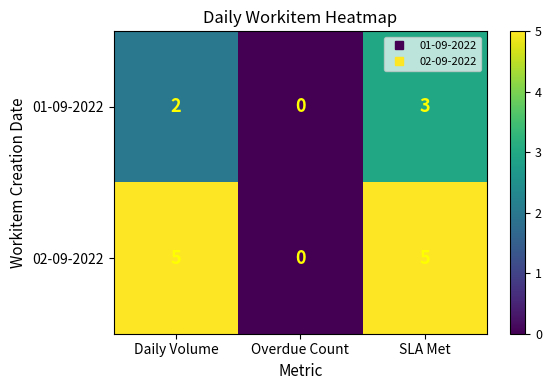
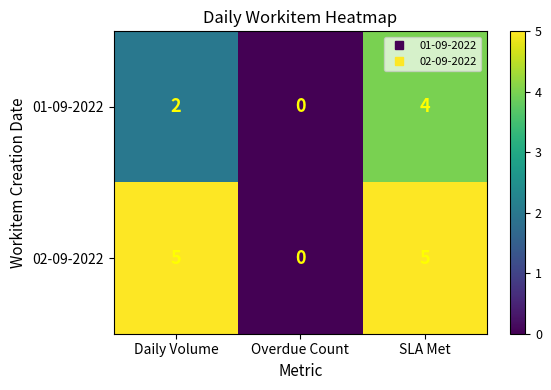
  {
    "01-09-2022": {
      "Daily Volume": 2,
      "Overdue Count": 0,
-     "SLA Met": 3
+     "SLA Met": 4
    },
    "02-09-2022": {
      "Overdue Count": 0
    }
  }
